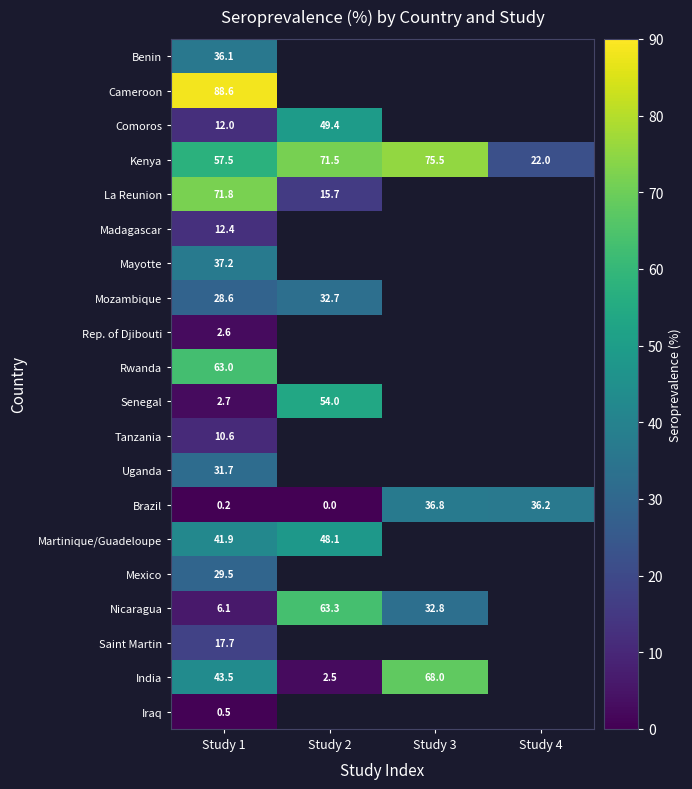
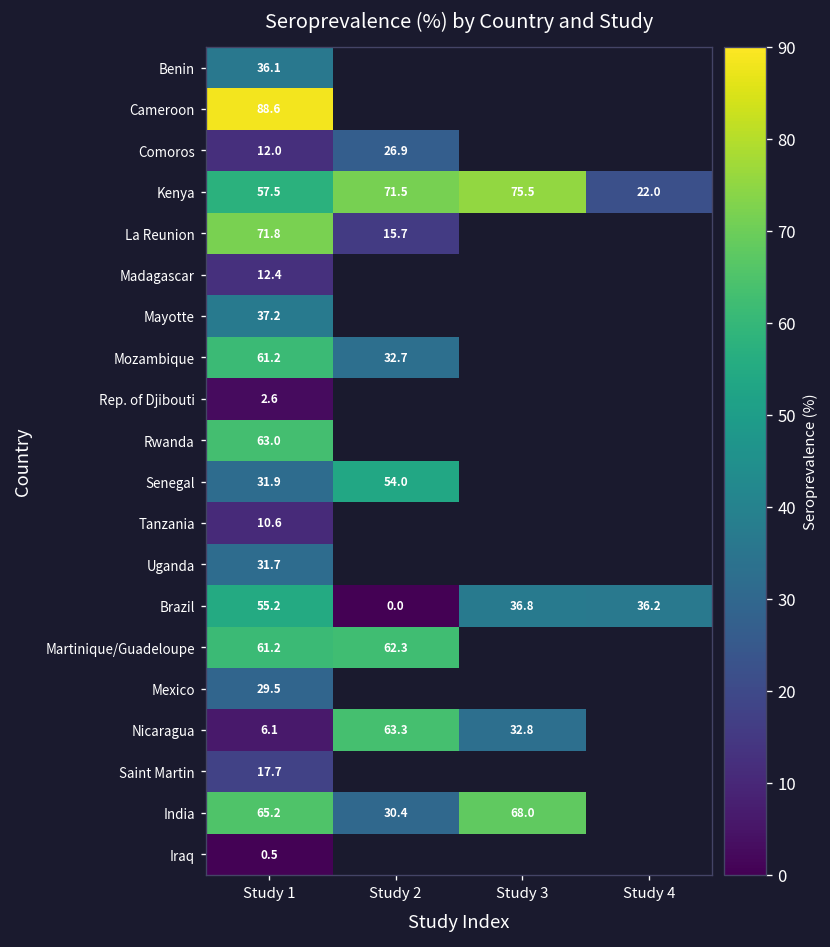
  {
    "Benin": {
      "Study 1": 36.1
    },
    "Cameroon": {
      "Study 1": 88.6
    },
    "Comoros": {
      "Study 1": 12.0,
-     "Study 2": 49.4
+     "Study 2": 26.9
    },
    "Kenya": {
      "Study 1": 57.5,
      "Study 2": 71.5,
      "Study 3": 75.5,
      "Study 4": 22.0
    },
    "La Reunion": {
      "Study 1": 71.8,
      "Study 2": 15.7
    },
    "Madagascar": {
      "Study 1": 12.4
    },
    "Mayotte": {
      "Study 1": 37.2
    },
    "Mozambique": {
-     "Study 1": 28.6,
+     "Study 1": 61.2,
      "Study 2": 32.7
    },
    "Rep. of Djibouti": {
      "Study 1": 2.6
    },
    "Rwanda": {
      "Study 1": 63.0
    },
    "Senegal": {
-     "Study 1": 2.7,
+     "Study 1": 31.9,
      "Study 2": 54.0
    },
    "Tanzania": {
      "Study 1": 10.6
    },
    "Uganda": {
      "Study 1": 31.7
    },
    "Brazil": {
-     "Study 1": 0.2,
+     "Study 1": 55.2,
      "Study 2": 0.0,
      "Study 3": 36.8,
      "Study 4": 36.2
    },
    "Martinique/Guadeloupe": {
-     "Study 1": 41.9,
-     "Study 2": 48.1
+     "Study 1": 61.2,
+     "Study 2": 62.3
    },
    "Mexico": {
      "Study 1": 29.5
    },
    "Nicaragua": {
      "Study 1": 6.1,
      "Study 2": 63.3,
      "Study 3": 32.8
    },
    "Saint Martin": {
      "Study 1": 17.7
    },
    "India": {
-     "Study 1": 43.5,
-     "Study 2": 2.5,
+     "Study 1": 65.2,
+     "Study 2": 30.4,
      "Study 3": 68.0
    },
    "Iraq": {
      "Study 1": 0.5
    }
  }
